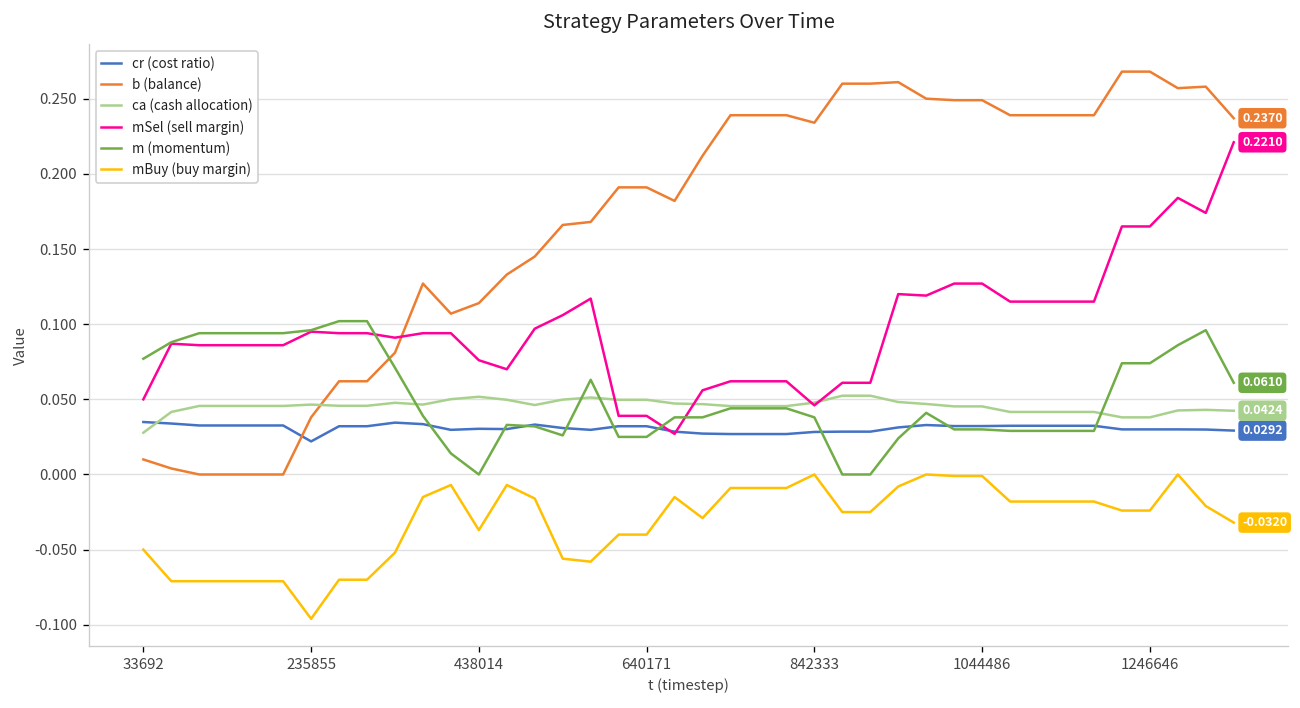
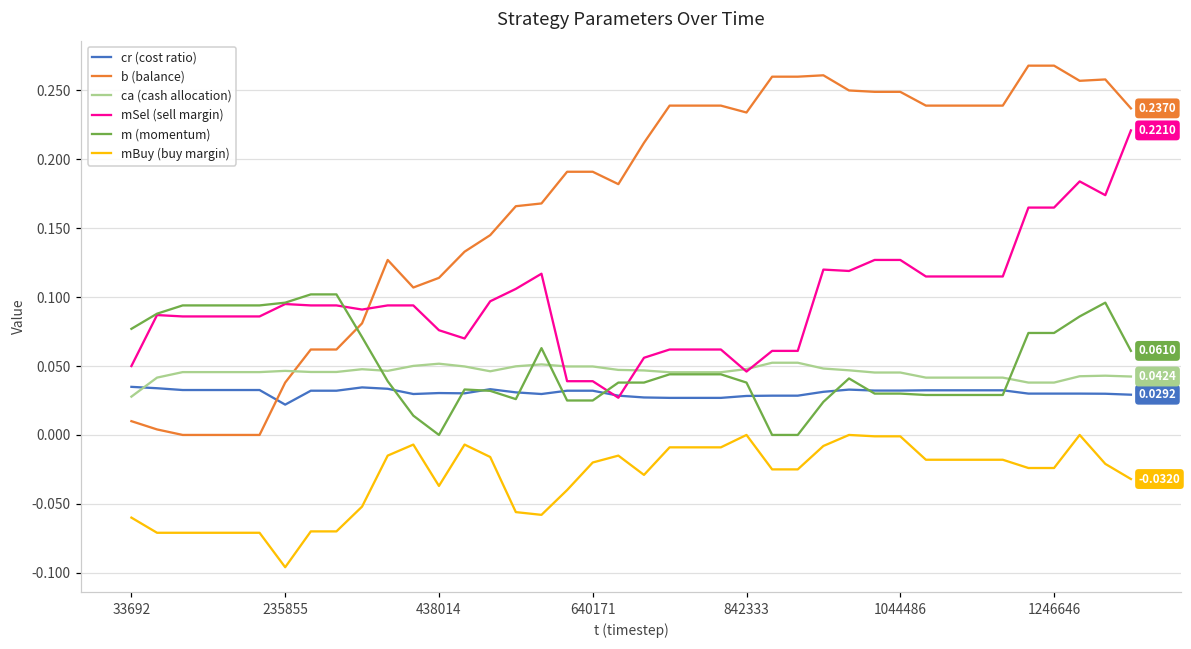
  {
    "cr (cost ratio)": {
      "33692": 0.035,
      "235855": 0.022,
      "438014": 0.03,
      "640171": 0.032,
      "842333": 0.03,
      "1044486": 0.032,
      "1246646": 0.03
    },
    "b (balance)": {
      "33692": 0.01,
      "235855": 0.038,
      "438014": 0.114,
      "640171": 0.19,
      "842333": 0.234,
      "1044486": 0.25,
      "1246646": 0.268
    },
    "ca (cash allocation)": {
      "33692": 0.028,
      "235855": 0.047,
      "438014": 0.05,
      "640171": 0.05,
      "1044486": 0.045,
      "1246646": 0.038
    },
    "mSel (sell margin)": {
      "33692": 0.05,
      "438014": 0.076,
      "640171": 0.04,
      "1044486": 0.127,
      "1246646": 0.165
    },
    "m (momentum)": {
      "33692": 0.077,
      "438014": 0.00,
      "640171": 0.025,
      "842333": 0.038,
      "1044486": 0.03,
      "1246646": 0.074
    },
    "mBuy (buy margin)": {
-     "33692": -0.05,
+     "33692": -0.06,
      "235855": -0.096,
      "438014": -0.037,
-     "640171": -0.04,
+     "640171": -0.02,
      "842333": 0.00,
      "1044486": 0.00,
      "1246646": -0.024
    }
  }
